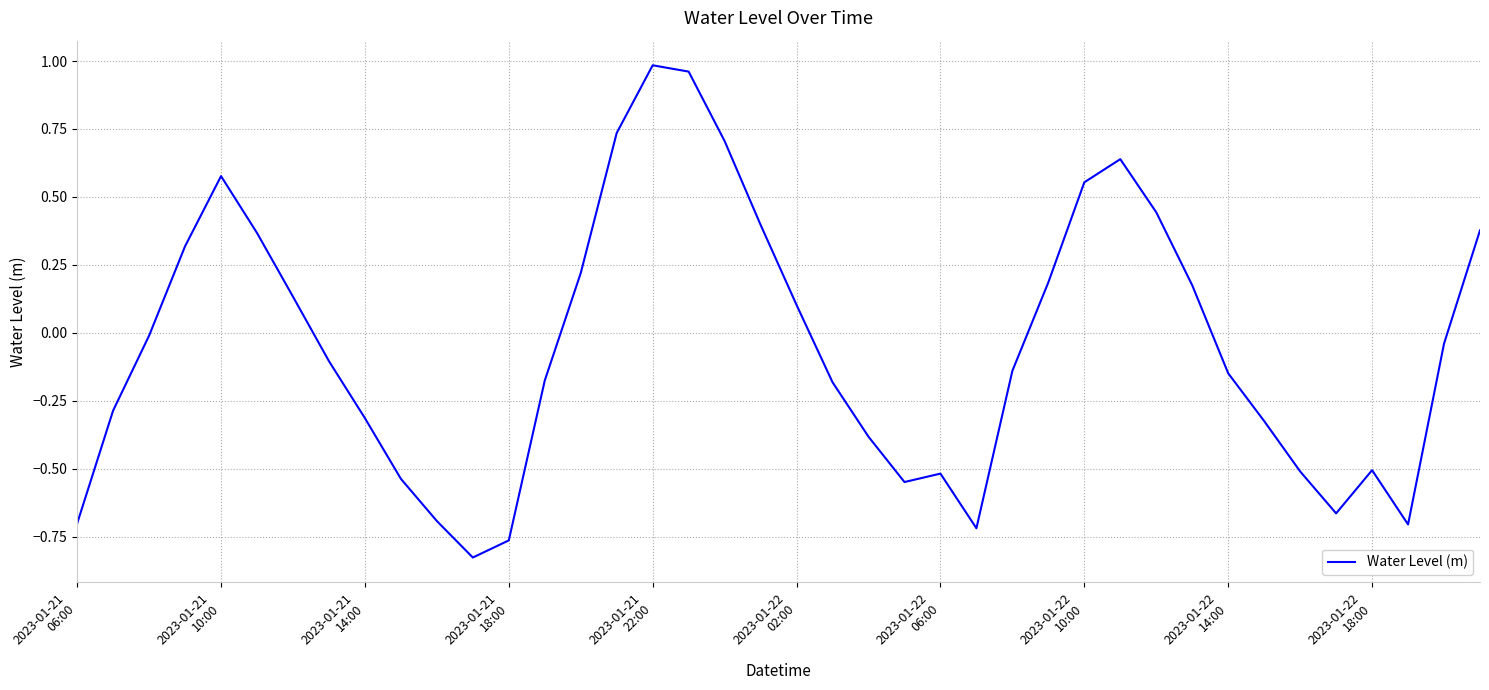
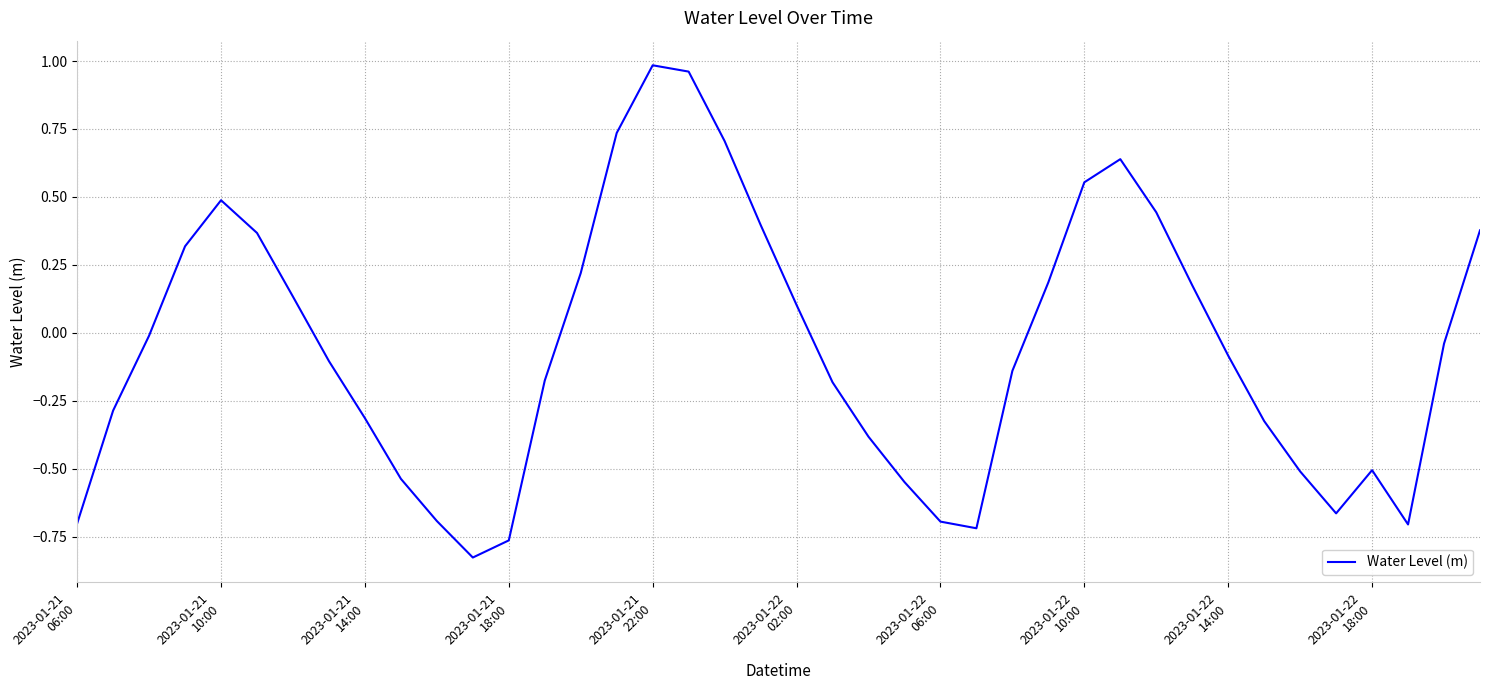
  {
    "2023-01-21 06:00": -0.70,
-   "2023-01-21 10:00": 0.58,
+   "2023-01-21 10:00": 0.49,
    "2023-01-21 14:00": -0.31,
    "2023-01-21 18:00": -0.76,
    "2023-01-21 22:00": 0.98,
    "2023-01-22 02:00": 0.10,
-   "2023-01-22 06:00": -0.52,
+   "2023-01-22 06:00": -0.70,
    "2023-01-22 10:00": 0.55,
-   "2023-01-22 14:00": -0.15,
+   "2023-01-22 14:00": -0.08,
    "2023-01-22 18:00": -0.51
  }
